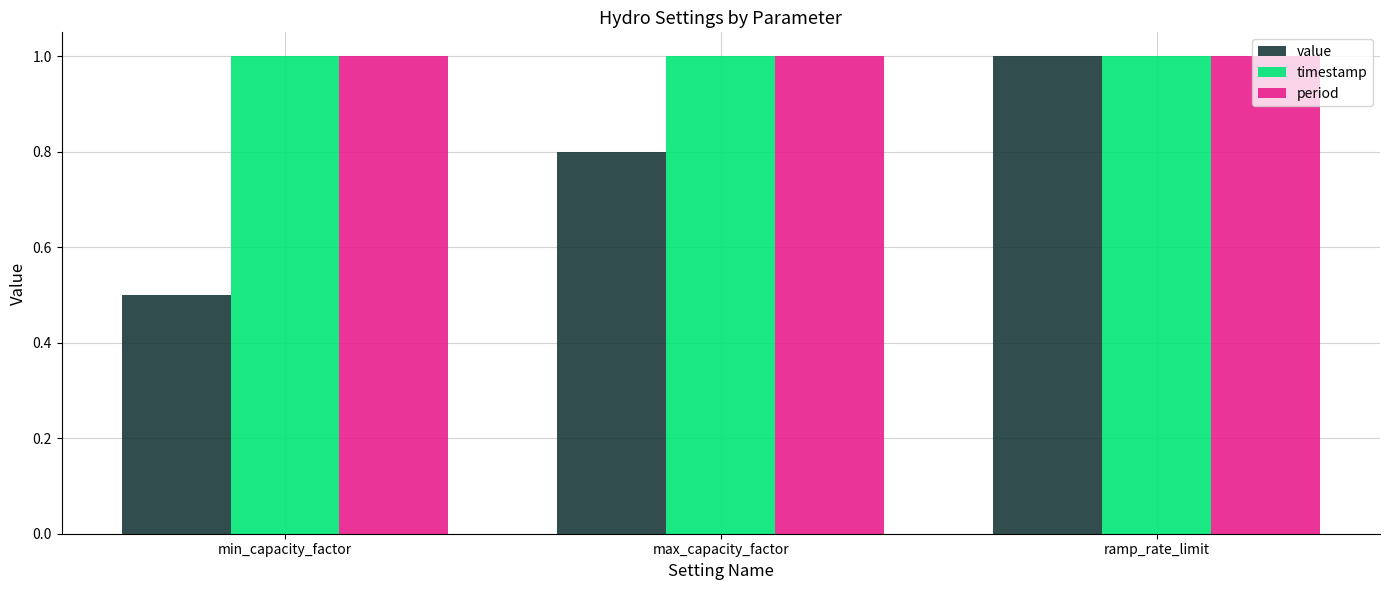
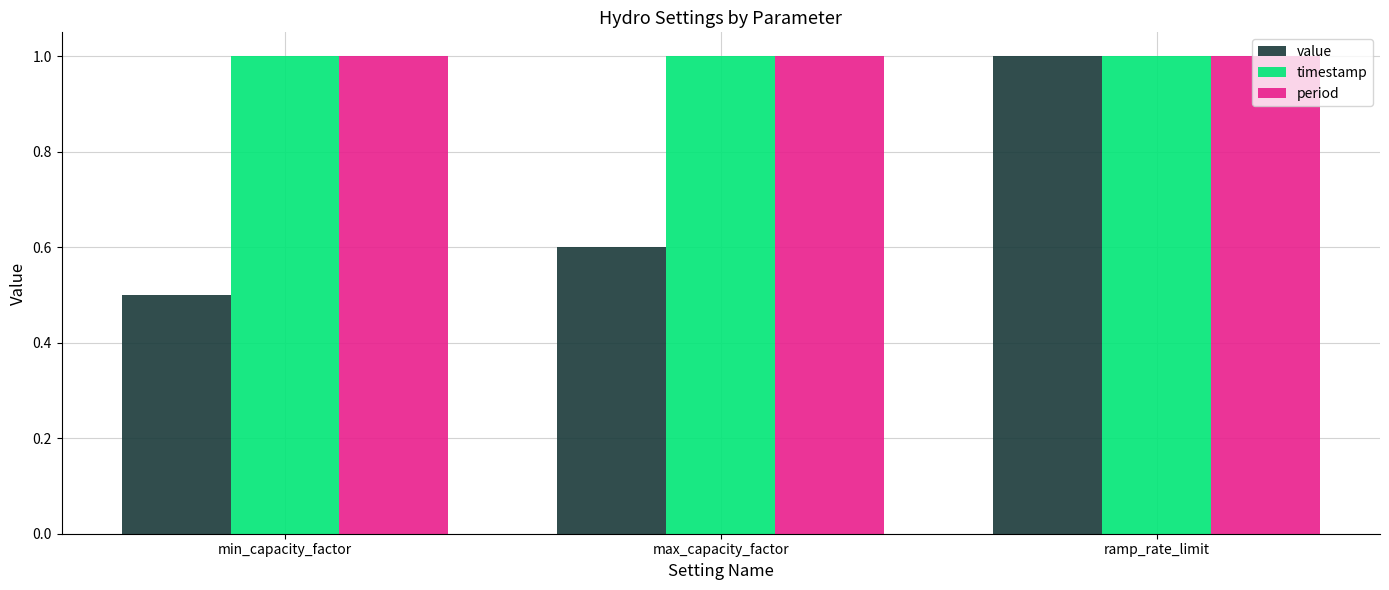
  {
    "value": {
      "min_capacity_factor": 0.5,
-     "max_capacity_factor": 0.8,
+     "max_capacity_factor": 0.6,
      "ramp_rate_limit": 1.0
    },
    "timestamp": {
      "min_capacity_factor": 1.0,
      "max_capacity_factor": 1.0,
      "ramp_rate_limit": 1.0
    },
    "period": {
      "min_capacity_factor": 1.0,
      "max_capacity_factor": 1.0
    }
  }
